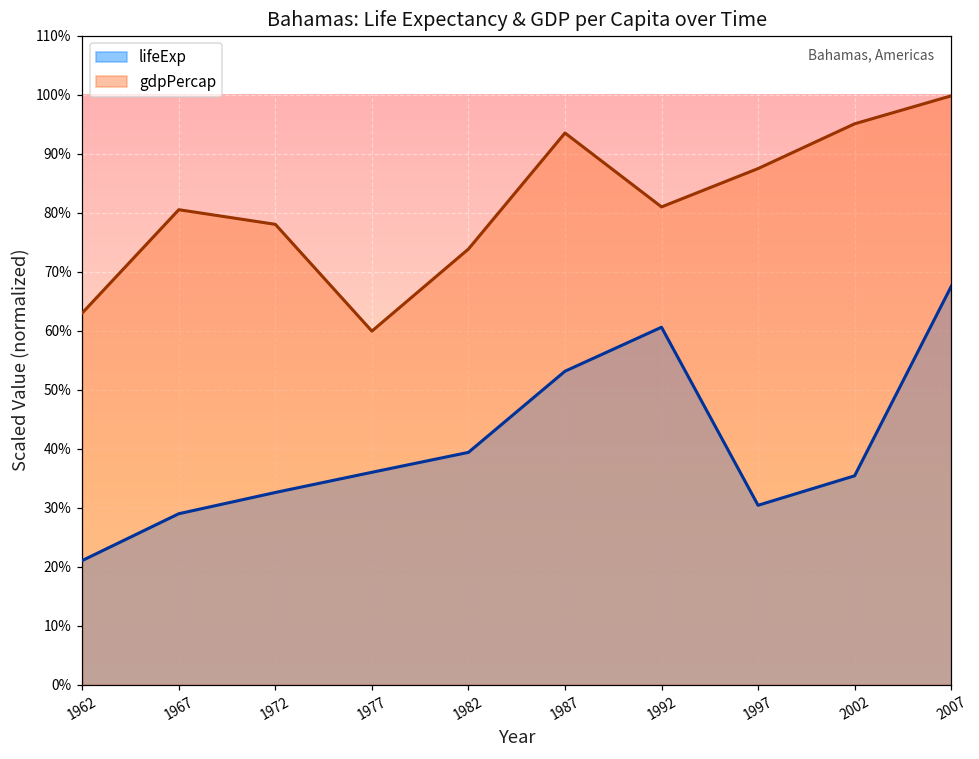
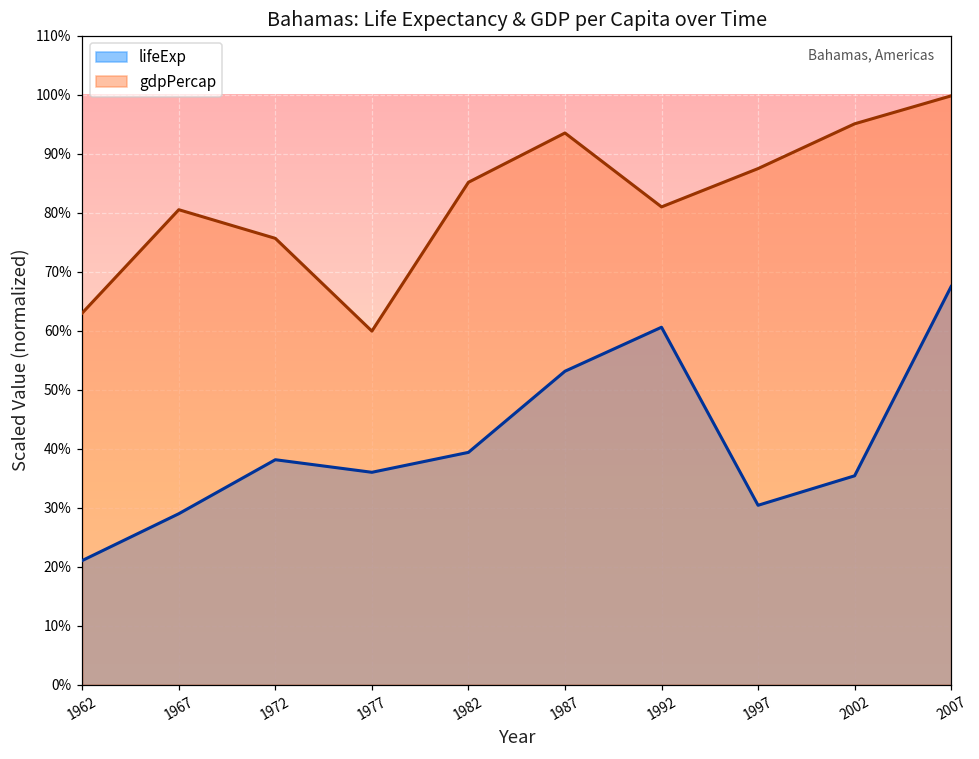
  {
    "lifeExp": {
      "1962": "21%",
      "1967": "29%",
-     "1972": "33%",
+     "1972": "38%",
      "1977": "36%",
      "1982": "39%",
      "1987": "53%",
      "1992": "61%",
      "1997": "30%",
      "2002": "35%",
      "2007": "67%"
    },
    "gdpPercap": {
      "1962": "63%",
      "1967": "80%",
-     "1972": "78%",
+     "1972": "76%",
      "1977": "60%",
-     "1982": "74%",
+     "1982": "85%",
      "1987": "93%",
      "1992": "81%",
      "1997": "87%",
      "2002": "95%",
      "2007": "100%"
    }
  }
